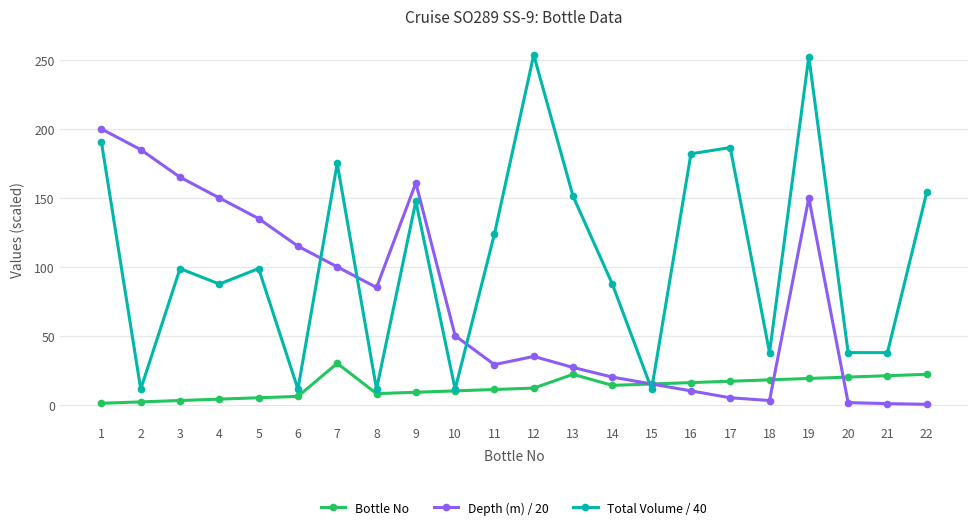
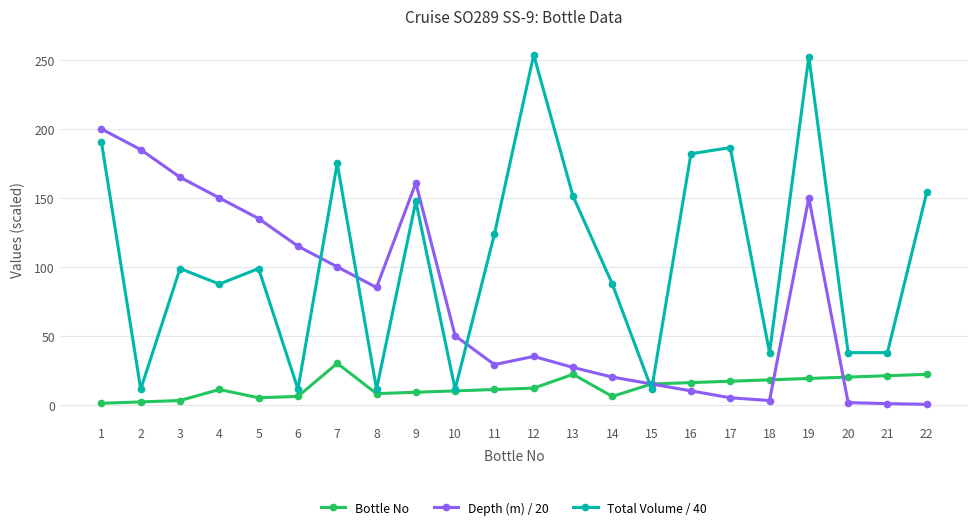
  {
    "Bottle No": {
      "1": 1,
      "2": 2,
      "3": 3,
-     "4": 4,
+     "4": 11,
      "5": 5,
      "6": 6,
      "7": 30,
      "8": 8,
      "9": 9,
      "11": 11,
      "12": 12,
      "13": 22,
-     "14": 14,
+     "14": 6,
      "16": 16,
      "17": 17,
      "18": 18,
      "19": 19,
      "20": 20,
      "21": 21,
      "22": 22
    },
    "Depth (m) / 20": {
      "1": 200,
      "2": 185,
      "3": 165,
      "4": 150,
      "5": 135,
      "6": 115,
      "7": 100,
      "8": 85,
      "9": 161,
      "10": 50,
      "11": 29,
      "12": 35,
      "13": 27,
      "14": 20,
      "16": 10,
      "17": 5,
      "18": 3,
      "19": 150,
      "20": 2,
      "21": 1,
      "22": 0
    },
    "Total Volume / 40": {
      "1": 191,
      "2": 11,
      "3": 99,
      "4": 88,
      "5": 99,
      "6": 11,
      "7": 175,
      "8": 11,
      "9": 148,
      "11": 124,
      "12": 254,
      "13": 151,
      "14": 88,
      "15": 11,
      "16": 182,
      "17": 187,
      "18": 38,
      "19": 253,
      "20": 38,
      "21": 38,
      "22": 154
    }
  }
